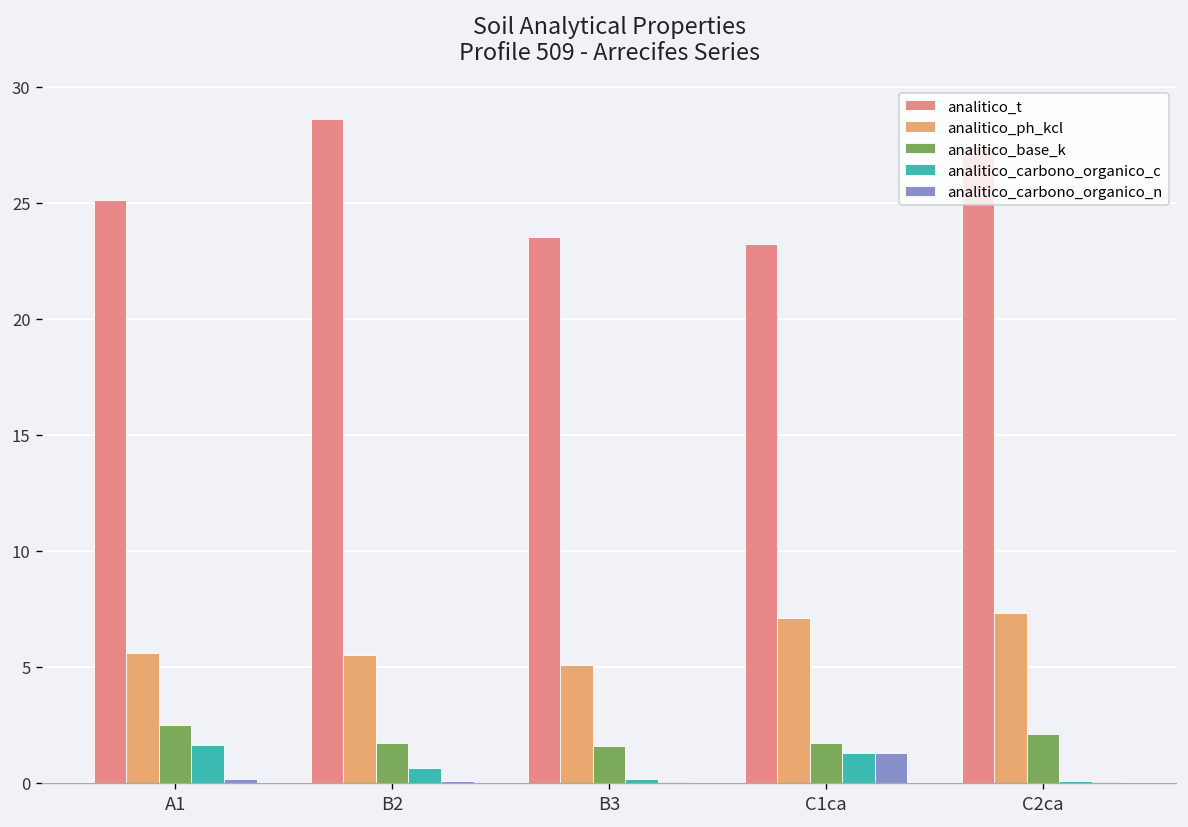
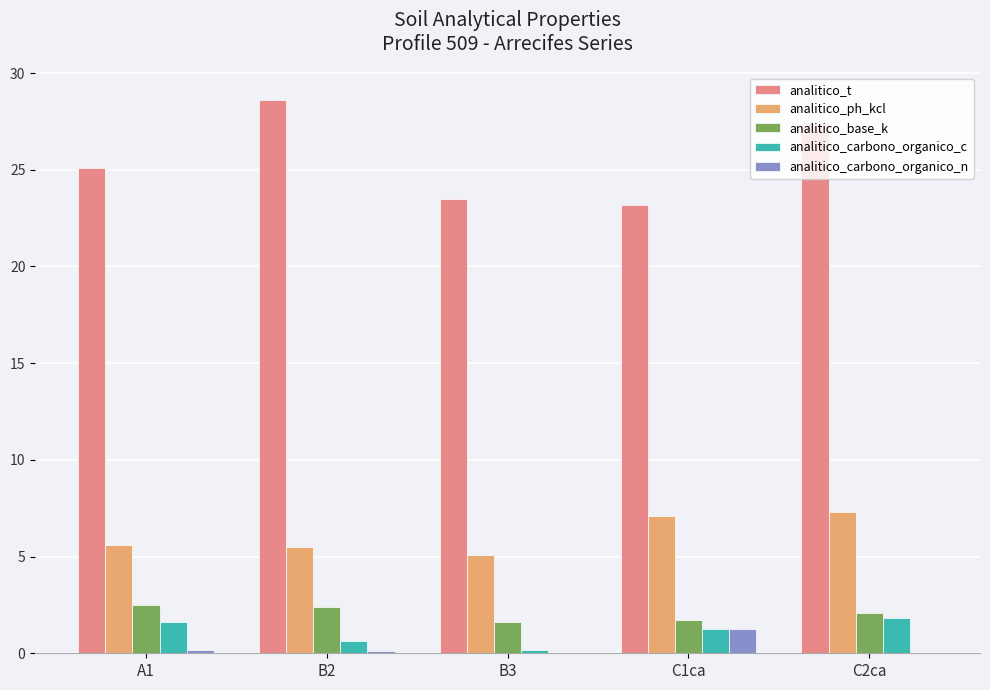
  {
    "analitico_base_k": {
      "A1": 2.5,
-     "B2": 1.7,
+     "B2": 2.4,
      "B3": 1.6,
      "C1ca": 1.7,
      "C2ca": 2.1
    },
    "analitico_carbono_organico_c": {
      "A1": 1.6,
      "B2": 0.7,
      "B3": 0.2,
      "C1ca": 1.3,
-     "C2ca": 0.1
+     "C2ca": 1.8
    },
    "analitico_carbono_organico_n": {
      "A1": 0.2,
      "C1ca": 1.3
    }
  }
